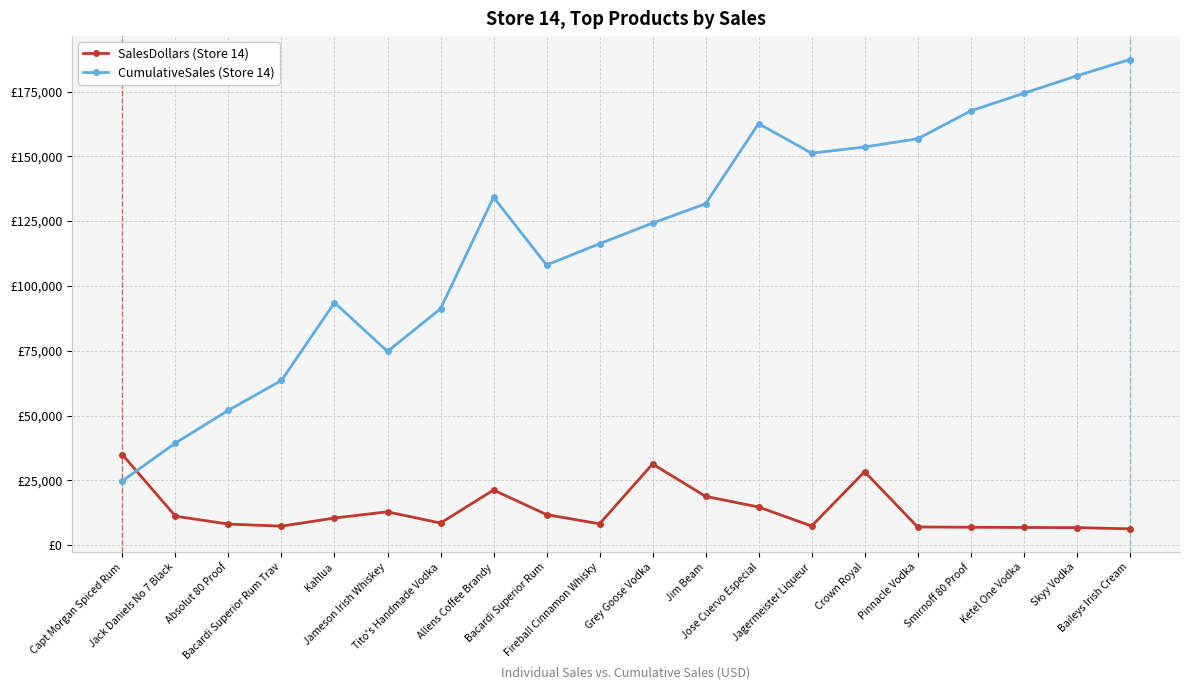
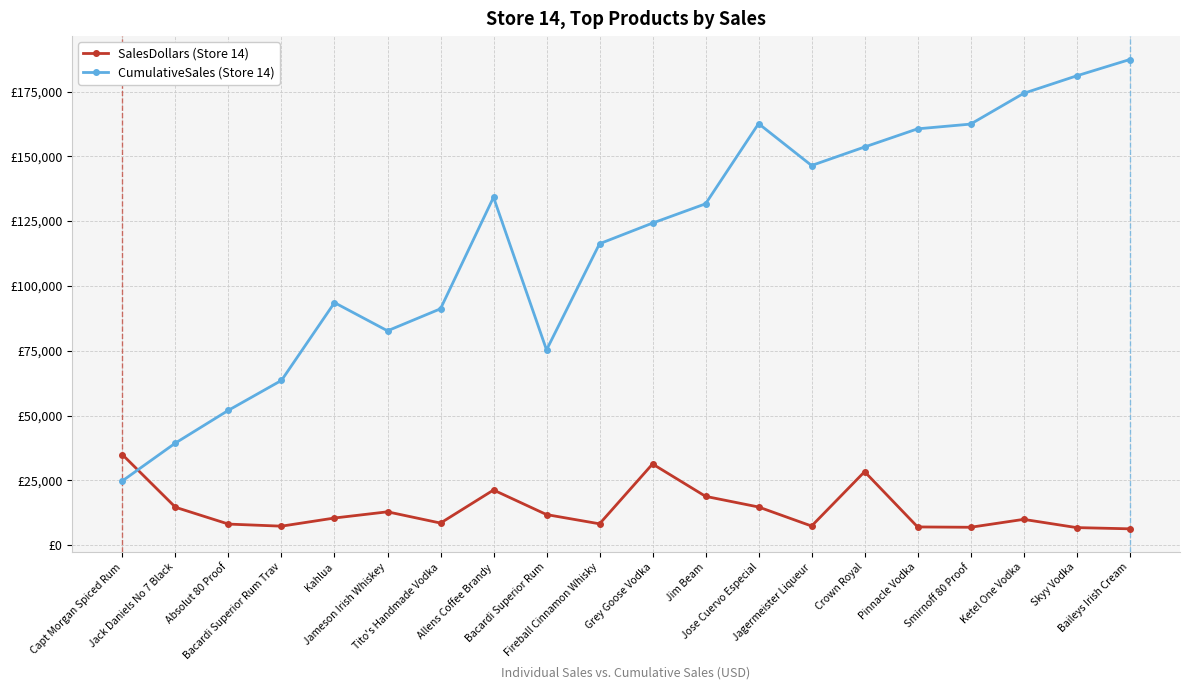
  {
    "SalesDollars (Store 14)": {
      "Capt Morgan Spiced Rum": "£35,000",
-     "Jack Daniels No 7 Black": "£11,000",
+     "Jack Daniels No 7 Black": "£15,000",
      "Absolut 80 Proof": "£8,000",
      "Bacardi Superior Rum Trav": "£7,000",
      "Kahlua": "£10,000",
      "Jameson Irish Whiskey": "£13,000",
      "Tito's Handmade Vodka": "£9,000",
      "Allens Coffee Brandy": "£21,000",
      "Bacardi Superior Rum": "£12,000",
      "Fireball Cinnamon Whisky": "£8,000",
      "Grey Goose Vodka": "£31,000",
      "Jim Beam": "£19,000",
      "Jose Cuervo Especial": "£15,000",
      "Jagermeister Liqueur": "£7,000",
      "Crown Royal": "£28,000",
      "Pinnacle Vodka": "£7,000",
      "Smirnoff 80 Proof": "£7,000",
-     "Ketel One Vodka": "£7,000",
+     "Ketel One Vodka": "£10,000",
      "Skyy Vodka": "£7,000",
      "Baileys Irish Cream": "£6,000"
    },
    "CumulativeSales (Store 14)": {
      "Capt Morgan Spiced Rum": "£25,000",
      "Jack Daniels No 7 Black": "£39,000",
      "Absolut 80 Proof": "£52,000",
      "Bacardi Superior Rum Trav": "£64,000",
      "Kahlua": "£94,000",
-     "Jameson Irish Whiskey": "£75,000",
+     "Jameson Irish Whiskey": "£83,000",
      "Tito's Handmade Vodka": "£91,000",
      "Allens Coffee Brandy": "£134,000",
-     "Bacardi Superior Rum": "£108,000",
+     "Bacardi Superior Rum": "£75,000",
      "Fireball Cinnamon Whisky": "£116,000",
      "Grey Goose Vodka": "£124,000",
      "Jim Beam": "£132,000",
      "Jose Cuervo Especial": "£163,000",
-     "Jagermeister Liqueur": "£151,000",
+     "Jagermeister Liqueur": "£146,000",
      "Crown Royal": "£154,000",
-     "Pinnacle Vodka": "£157,000",
-     "Smirnoff 80 Proof": "£167,000",
+     "Pinnacle Vodka": "£161,000",
+     "Smirnoff 80 Proof": "£162,000",
      "Ketel One Vodka": "£174,000",
      "Skyy Vodka": "£181,000",
      "Baileys Irish Cream": "£187,000"
    }
  }
